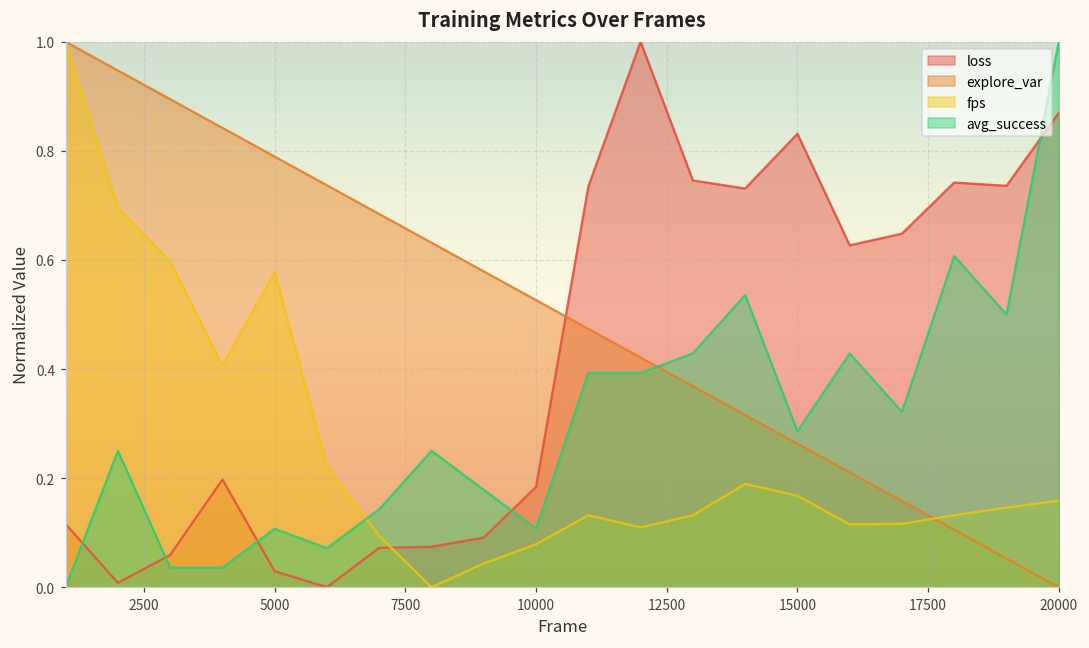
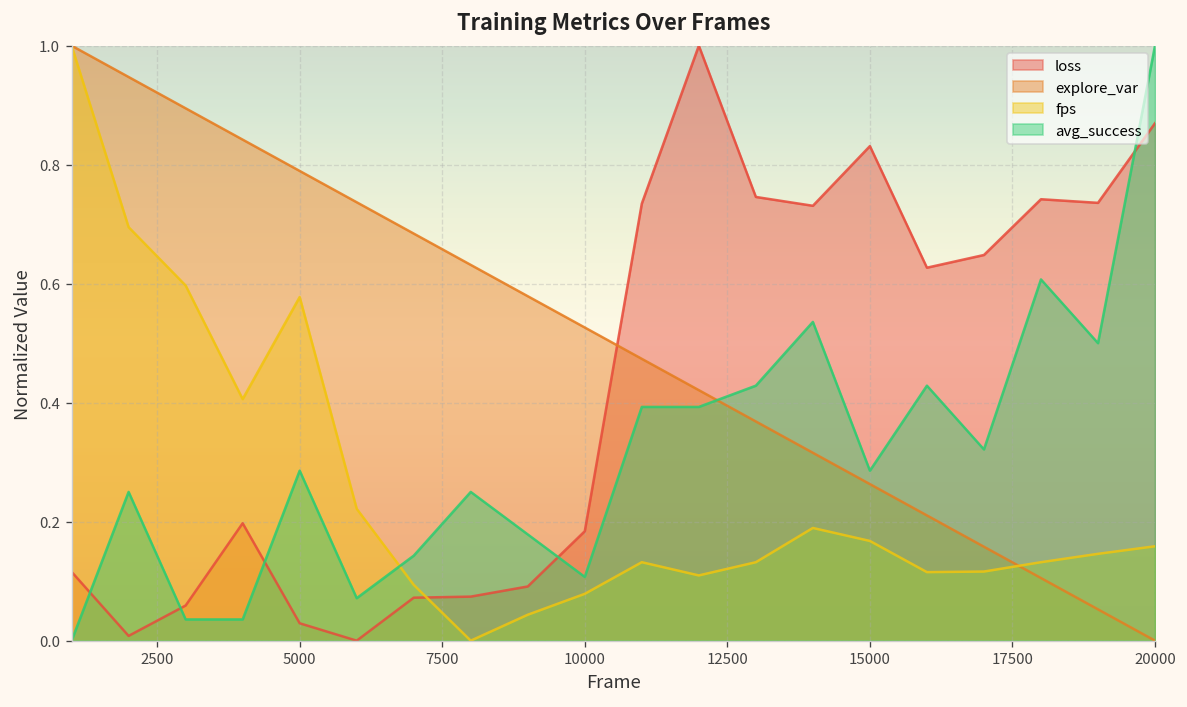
  {
    "avg_success": {
-     "5000": 0.11,
+     "5000": 0.29,
      "10000": 0.11,
      "15000": 0.29,
      "20000": 1.00
    }
  }
